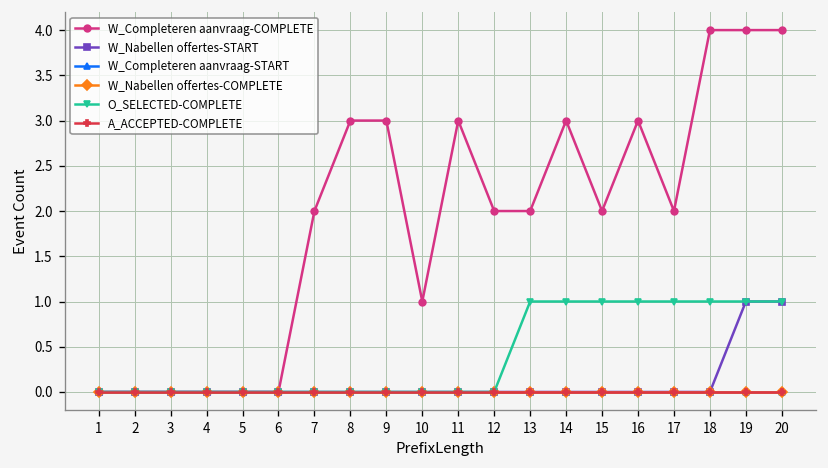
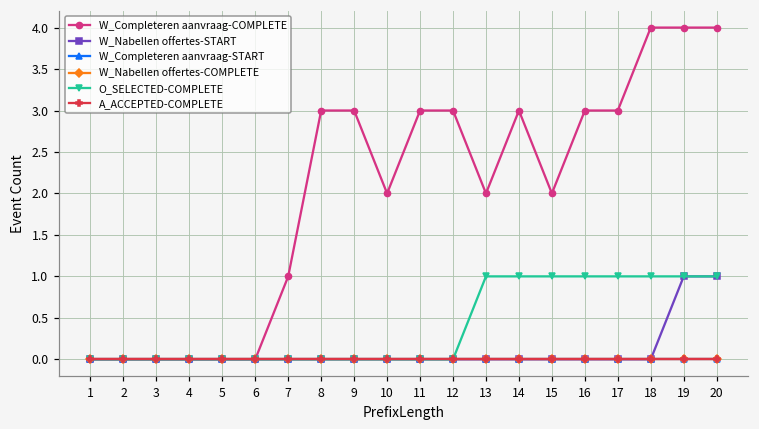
  {
    "W_Completeren aanvraag-COMPLETE": {
-     "7": 2,
+     "7": 1,
      "8": 3,
      "9": 3,
-     "10": 1,
+     "10": 2,
      "11": 3,
-     "12": 2,
+     "12": 3,
      "13": 2,
      "14": 3,
      "15": 2,
      "16": 3,
-     "17": 2,
+     "17": 3,
      "18": 4,
      "19": 4,
      "20": 4
    },
    "A_ACCEPTED-COMPLETE": {
      "19": 0,
      "20": 0
    },
    "O_SELECTED-COMPLETE": {
      "13": 1,
      "14": 1,
      "15": 1,
      "16": 1,
      "17": 1,
      "18": 1
    }
  }
